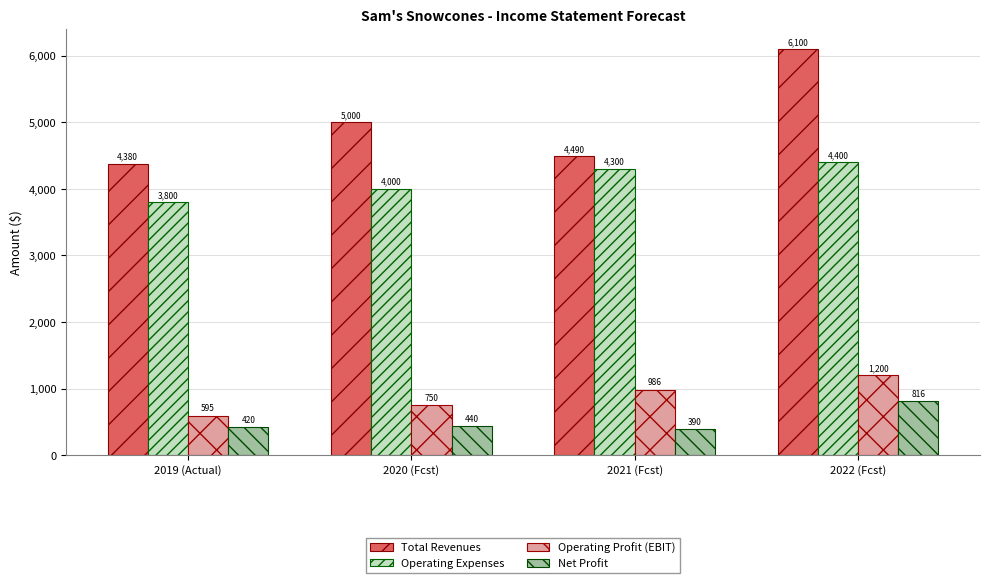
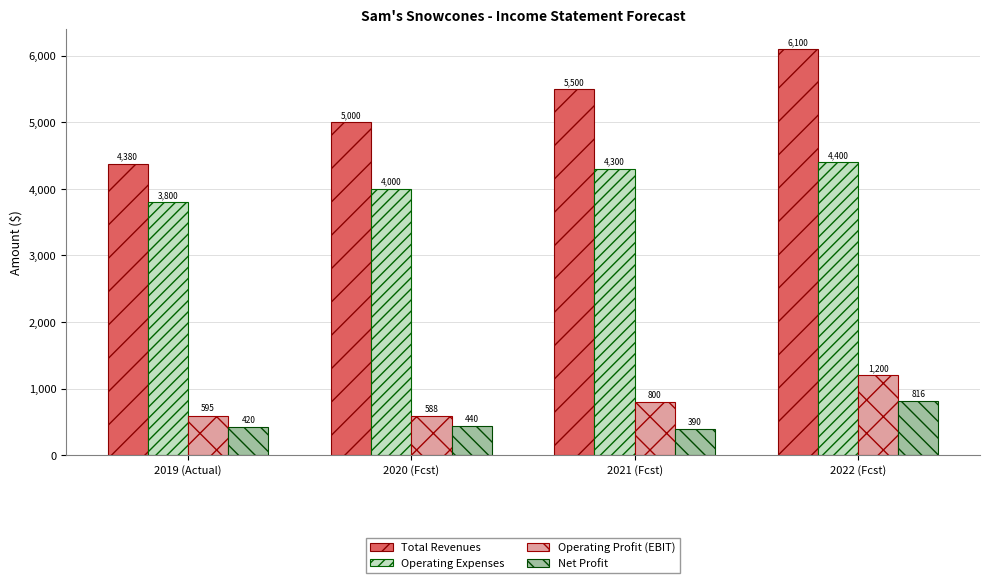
  {
    "Total Revenues": {
      "2019 (Actual)": "4,380",
      "2020 (Fcst)": "5,000",
-     "2021 (Fcst)": "4,490",
+     "2021 (Fcst)": "5,500",
      "2022 (Fcst)": "6,100"
    },
    "Operating Profit (EBIT)": {
      "2019 (Actual)": "595",
-     "2020 (Fcst)": "750",
-     "2021 (Fcst)": "986",
+     "2020 (Fcst)": "588",
+     "2021 (Fcst)": "800",
      "2022 (Fcst)": "1,200"
    }
  }
